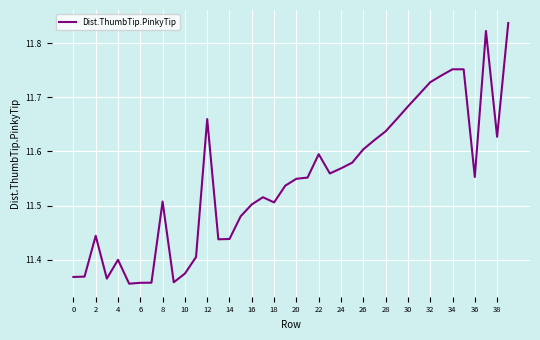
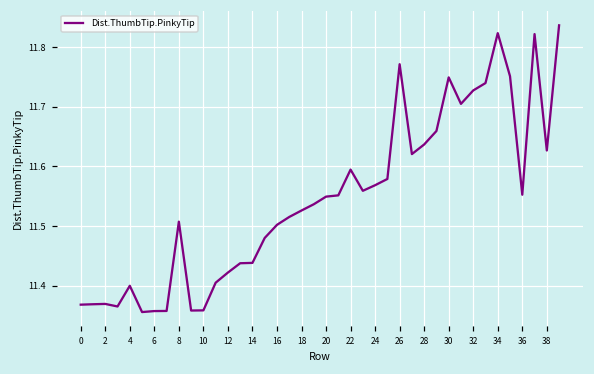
  {
    "0": 11.37,
-   "2": 11.44,
+   "2": 11.37,
    "4": 11.40,
    "6": 11.36,
    "8": 11.51,
-   "10": 11.37,
-   "12": 11.66,
+   "10": 11.36,
+   "12": 11.42,
    "14": 11.44,
    "16": 11.50,
-   "18": 11.51,
+   "18": 11.53,
    "20": 11.55,
    "22": 11.59,
    "24": 11.57,
-   "26": 11.60,
+   "26": 11.77,
    "28": 11.64,
-   "30": 11.68,
+   "30": 11.75,
    "32": 11.73,
-   "34": 11.75,
+   "34": 11.82,
    "36": 11.55,
    "38": 11.63
  }
